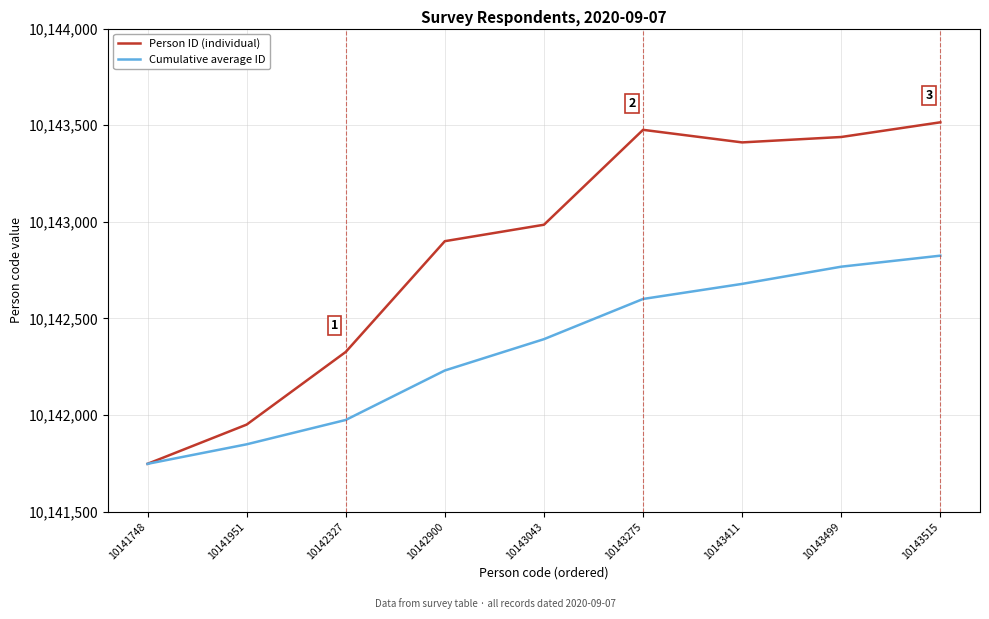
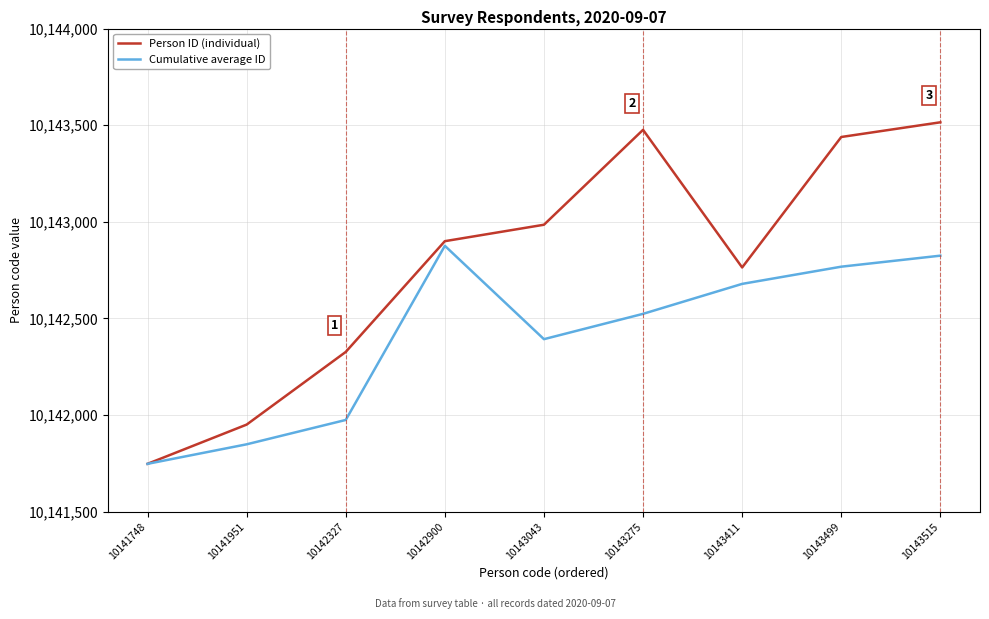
  {
    "Person ID (individual)": {
      "10141951": "10,141,950",
      "10142900": "10,142,900",
      "10143043": "10,142,990",
-     "10143411": "10,143,410",
+     "10143411": "10,142,760",
      "10143499": "10,143,440"
    },
    "Cumulative average ID": {
      "10141951": "10,141,850",
      "10142327": "10,141,980",
-     "10142900": "10,142,230",
+     "10142900": "10,142,880",
      "10143043": "10,142,390",
-     "10143275": "10,142,600",
+     "10143275": "10,142,520",
      "10143411": "10,142,680",
      "10143499": "10,142,770",
      "10143515": "10,142,830"
    }
  }
